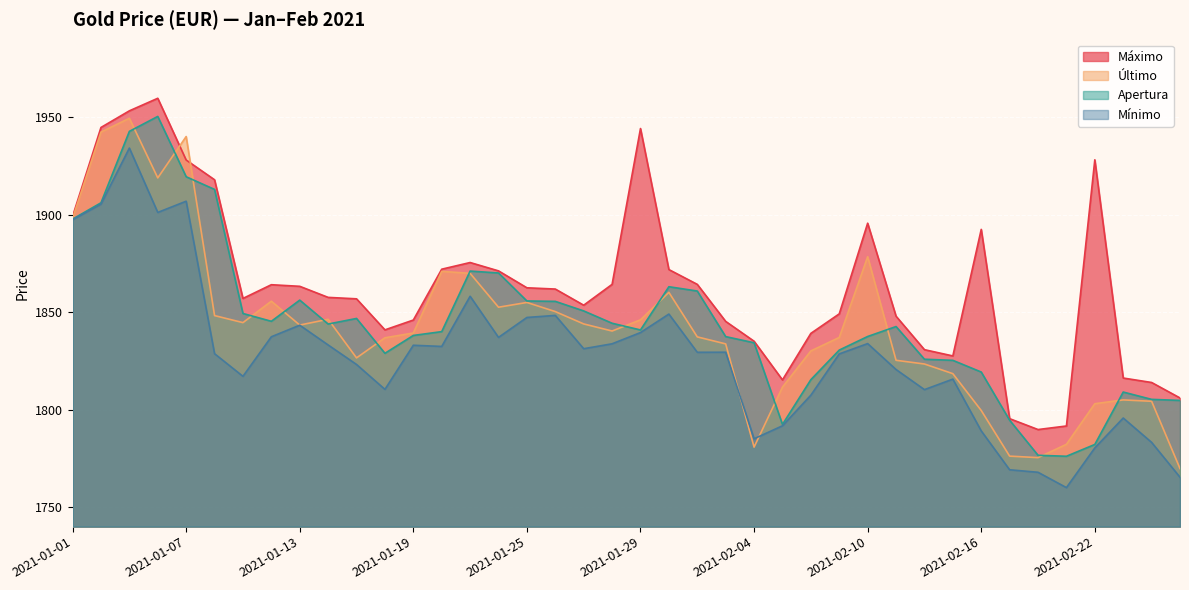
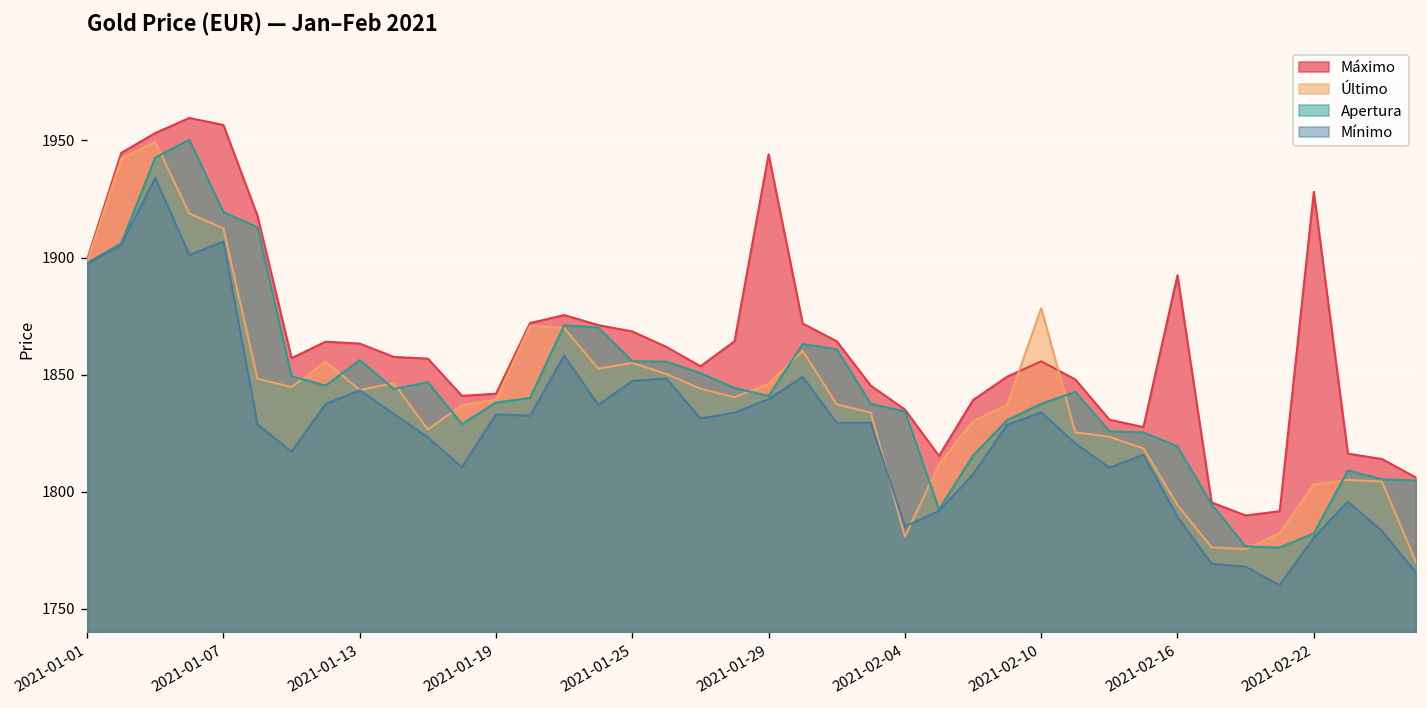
  {
    "Máximo": {
-     "2021-01-07": 1928,
+     "2021-01-07": 1957,
      "2021-01-13": 1863,
-     "2021-01-19": 1846,
-     "2021-01-25": 1863,
+     "2021-01-19": 1842,
+     "2021-01-25": 1868,
      "2021-01-29": 1944,
-     "2021-02-10": 1896,
+     "2021-02-10": 1856,
      "2021-02-16": 1892,
      "2021-02-22": 1928
    },
    "Último": {
-     "2021-01-07": 1940,
+     "2021-01-07": 1913,
      "2021-01-29": 1846,
      "2021-02-04": 1781,
      "2021-02-10": 1878,
-     "2021-02-16": 1800,
+     "2021-02-16": 1794,
      "2021-02-22": 1803
    }
  }
